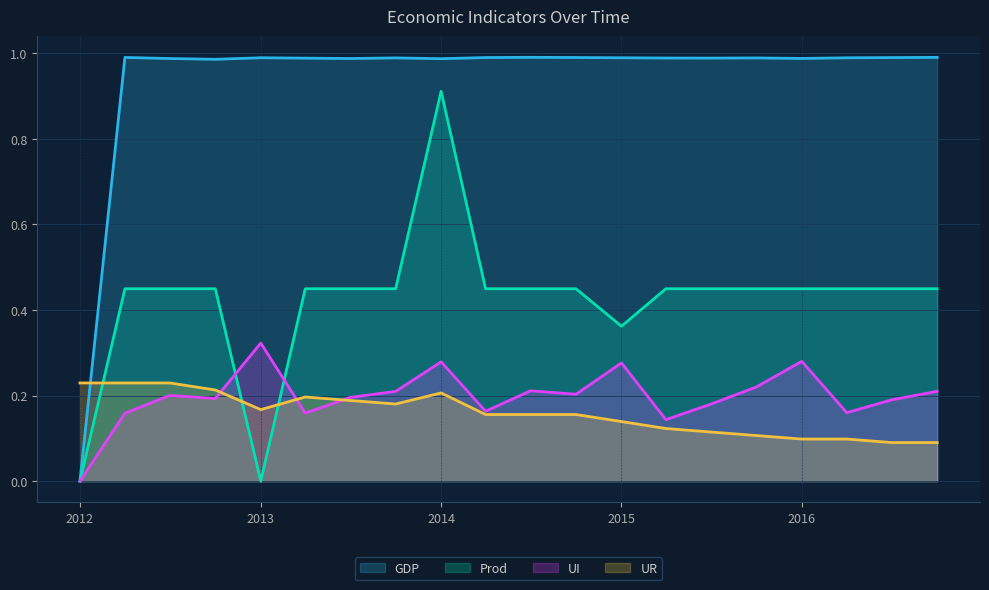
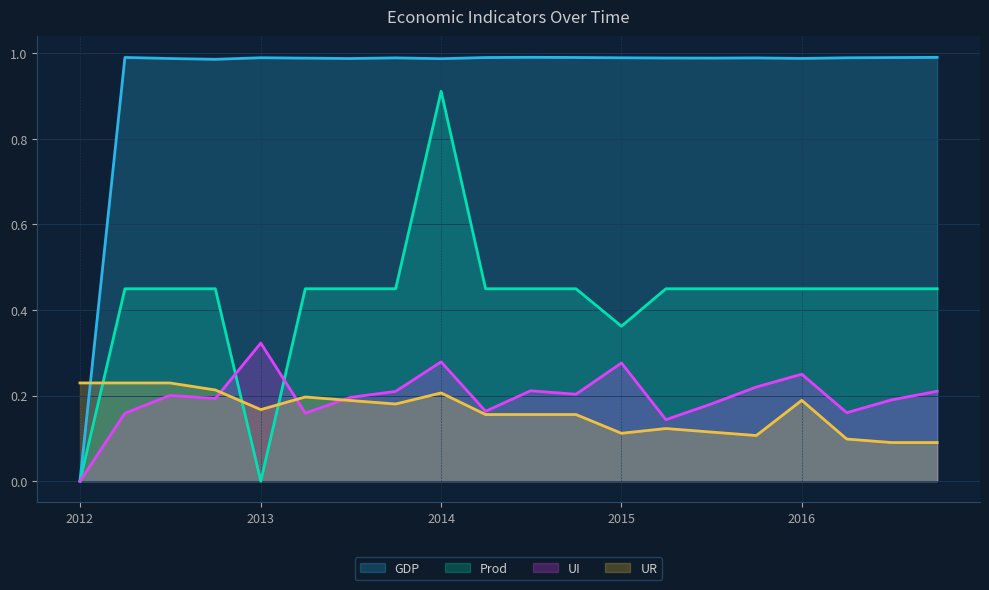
  {
    "UI": {
      "2013": 0.32,
      "2014": 0.28,
      "2015": 0.28,
-     "2016": 0.28
+     "2016": 0.25
    },
    "UR": {
      "2012": 0.23,
      "2013": 0.17,
      "2014": 0.21,
-     "2015": 0.14,
-     "2016": 0.10
+     "2015": 0.11,
+     "2016": 0.19
    }
  }
